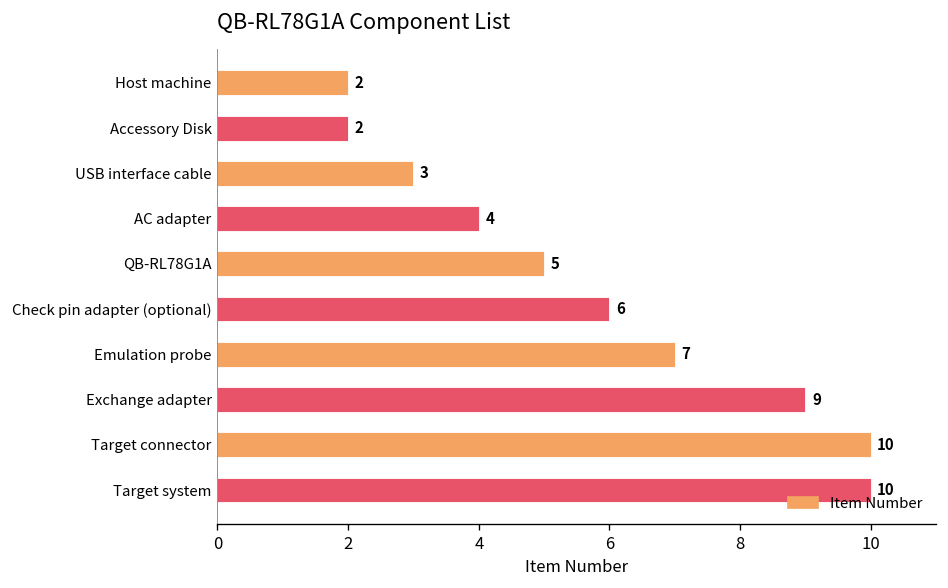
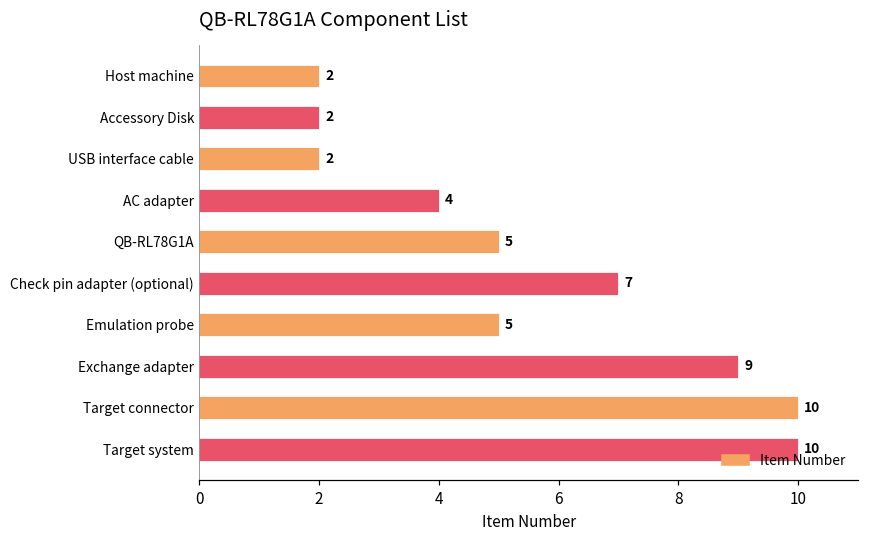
  {
    "Host machine": 2,
    "Accessory Disk": 2,
-   "USB interface cable": 3,
+   "USB interface cable": 2,
    "AC adapter": 4,
    "QB-RL78G1A": 5,
-   "Check pin adapter (optional)": 6,
-   "Emulation probe": 7,
+   "Check pin adapter (optional)": 7,
+   "Emulation probe": 5,
    "Exchange adapter": 9,
    "Target connector": 10,
    "Target system": 10
  }
